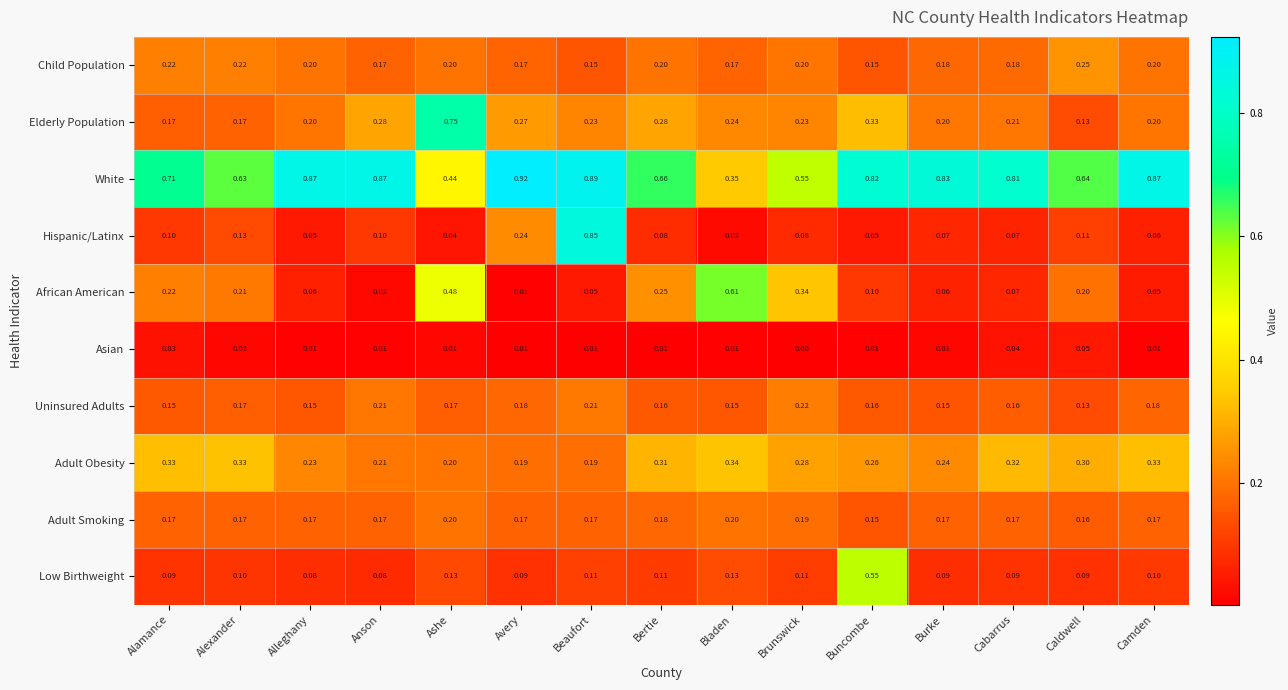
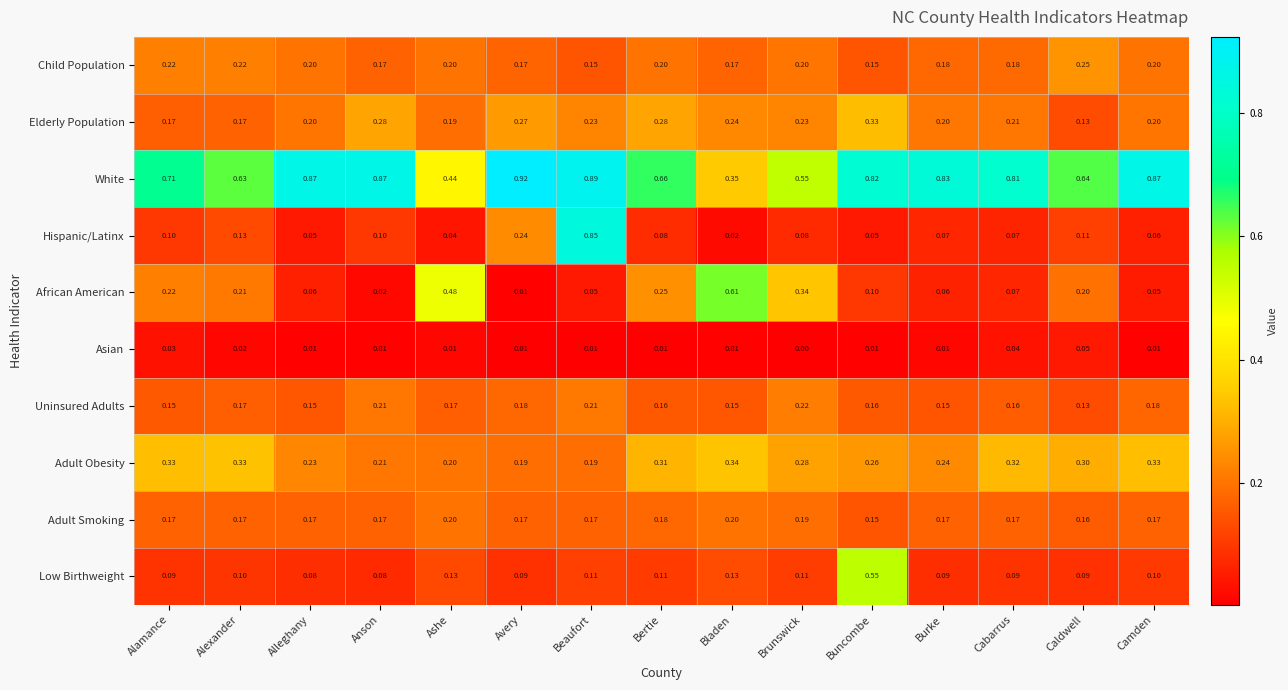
  {
    "Child Population": {
      "Alamance": 0.22,
      "Alexander": 0.22,
      "Alleghany": 0.20,
      "Anson": 0.17,
      "Ashe": 0.20,
      "Avery": 0.17,
      "Beaufort": 0.15,
      "Bertie": 0.20,
      "Bladen": 0.17,
      "Brunswick": 0.20,
      "Buncombe": 0.15,
      "Burke": 0.18,
      "Cabarrus": 0.18,
      "Caldwell": 0.25,
      "Camden": 0.20
    },
    "Elderly Population": {
      "Alamance": 0.17,
      "Alexander": 0.17,
      "Alleghany": 0.20,
      "Anson": 0.28,
-     "Ashe": 0.75,
+     "Ashe": 0.19,
      "Avery": 0.27,
      "Beaufort": 0.23,
      "Bertie": 0.28,
      "Bladen": 0.24,
      "Brunswick": 0.23,
      "Buncombe": 0.33,
      "Burke": 0.20,
      "Cabarrus": 0.21,
      "Caldwell": 0.13,
      "Camden": 0.20
    },
    "White": {
      "Alamance": 0.71,
      "Alexander": 0.63,
      "Alleghany": 0.87,
      "Anson": 0.87,
      "Ashe": 0.44,
      "Avery": 0.92,
      "Beaufort": 0.89,
      "Bertie": 0.66,
      "Bladen": 0.35,
      "Brunswick": 0.55,
      "Buncombe": 0.82,
      "Burke": 0.83,
      "Cabarrus": 0.81,
      "Caldwell": 0.64,
      "Camden": 0.87
    },
    "Hispanic/Latinx": {
      "Alamance": 0.10,
      "Alexander": 0.13,
      "Alleghany": 0.05,
      "Anson": 0.10,
      "Ashe": 0.04,
      "Avery": 0.24,
      "Beaufort": 0.85,
      "Bertie": 0.08,
      "Bladen": 0.02,
      "Brunswick": 0.08,
      "Buncombe": 0.05,
      "Burke": 0.07,
      "Cabarrus": 0.07,
      "Caldwell": 0.11,
      "Camden": 0.06
    },
    "African American": {
      "Alamance": 0.22,
      "Alexander": 0.21,
      "Alleghany": 0.06,
      "Anson": 0.02,
      "Ashe": 0.48,
      "Avery": 0.01,
      "Beaufort": 0.05,
      "Bertie": 0.25,
      "Bladen": 0.61,
      "Brunswick": 0.34,
      "Buncombe": 0.10,
      "Burke": 0.06,
      "Cabarrus": 0.07,
      "Caldwell": 0.20,
      "Camden": 0.05
    },
    "Asian": {
      "Alamance": 0.03,
      "Alexander": 0.02,
      "Alleghany": 0.01,
      "Anson": 0.01,
      "Ashe": 0.01,
      "Avery": 0.01,
      "Beaufort": 0.01,
      "Bertie": 0.01,
      "Bladen": 0.01,
      "Brunswick": 0.00,
      "Buncombe": 0.01,
      "Burke": 0.01,
      "Cabarrus": 0.04,
      "Caldwell": 0.05,
      "Camden": 0.01
    },
    "Uninsured Adults": {
      "Alamance": 0.15,
      "Alexander": 0.17,
      "Alleghany": 0.15,
      "Anson": 0.21,
      "Ashe": 0.17,
      "Avery": 0.18,
      "Beaufort": 0.21,
      "Bertie": 0.16,
      "Bladen": 0.15,
      "Brunswick": 0.22,
      "Buncombe": 0.16,
      "Burke": 0.15,
      "Cabarrus": 0.16,
      "Caldwell": 0.13,
      "Camden": 0.18
    },
    "Adult Obesity": {
      "Alamance": 0.33,
      "Alexander": 0.33,
      "Alleghany": 0.23,
      "Anson": 0.21,
      "Ashe": 0.20,
      "Avery": 0.19,
      "Beaufort": 0.19,
      "Bertie": 0.31,
      "Bladen": 0.34,
      "Brunswick": 0.28,
      "Buncombe": 0.26,
      "Burke": 0.24,
      "Cabarrus": 0.32,
      "Caldwell": 0.30,
      "Camden": 0.33
    },
    "Adult Smoking": {
      "Alamance": 0.17,
      "Alexander": 0.17,
      "Alleghany": 0.17,
      "Anson": 0.17,
      "Ashe": 0.20,
      "Avery": 0.17,
      "Beaufort": 0.17,
      "Bertie": 0.18,
      "Bladen": 0.20,
      "Brunswick": 0.19,
      "Buncombe": 0.15,
      "Burke": 0.17,
      "Cabarrus": 0.17,
      "Caldwell": 0.16,
      "Camden": 0.17
    },
    "Low Birthweight": {
      "Alamance": 0.09,
      "Alexander": 0.10,
      "Alleghany": 0.08,
      "Anson": 0.08,
      "Ashe": 0.13,
      "Avery": 0.09,
      "Beaufort": 0.11,
      "Bertie": 0.11,
      "Bladen": 0.13,
      "Brunswick": 0.11,
      "Buncombe": 0.55,
      "Burke": 0.09,
      "Cabarrus": 0.09,
      "Caldwell": 0.09,
      "Camden": 0.10
    }
  }
